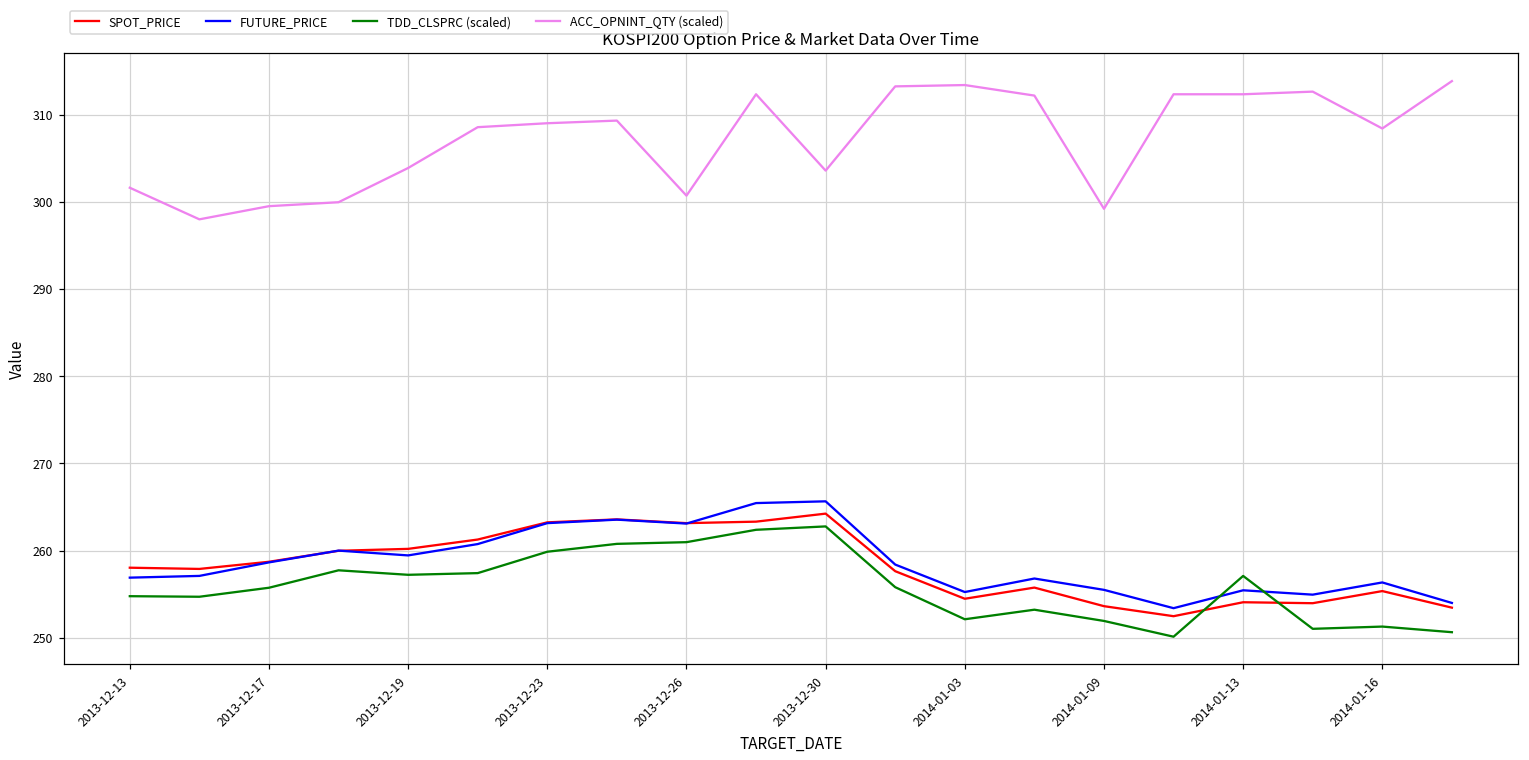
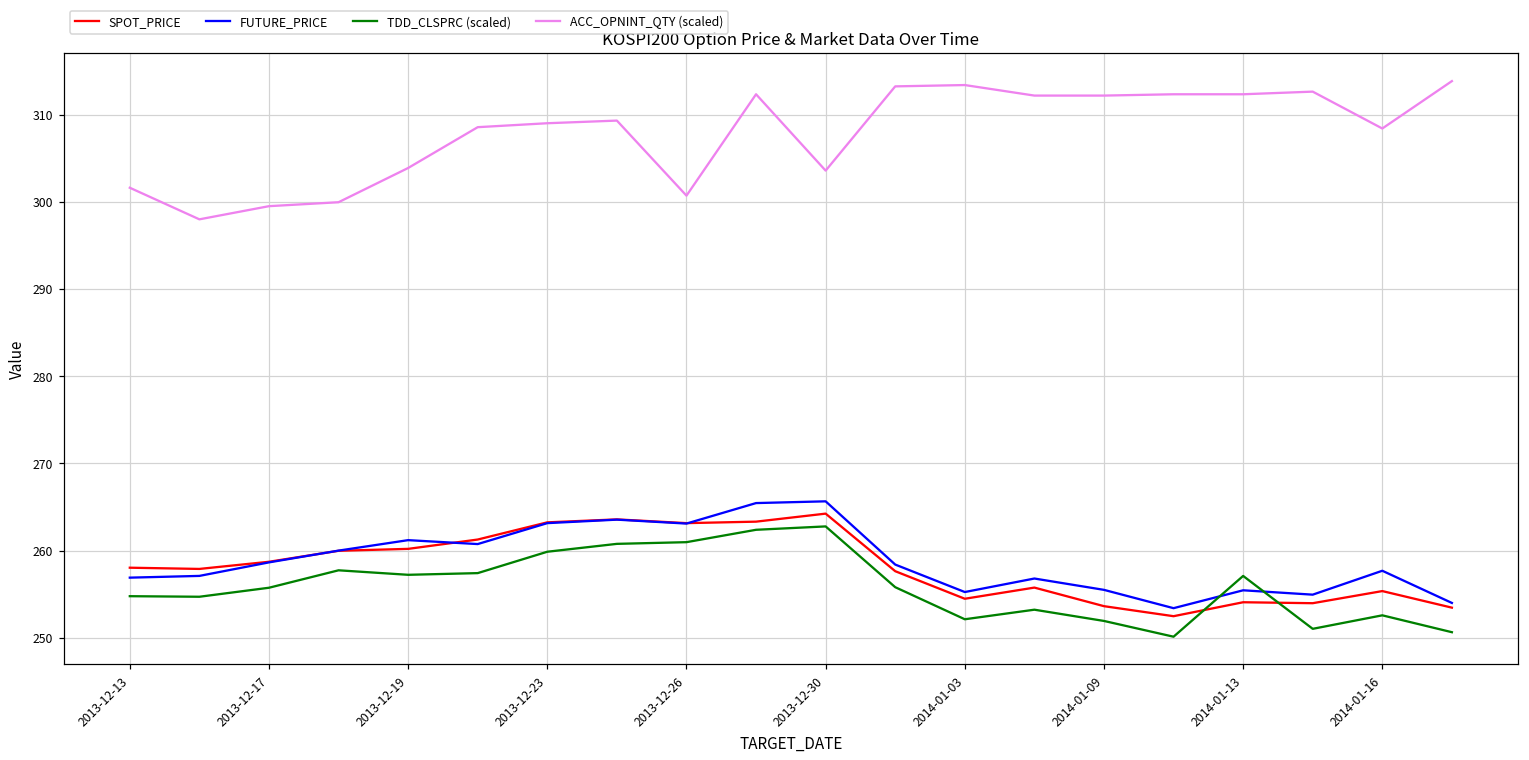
  {
    "SPOT_PRICE": {
      "2013-12-13": 258,
      "2013-12-19": 260,
      "2013-12-30": 264,
      "2014-01-03": 254,
      "2014-01-09": 254,
      "2014-01-13": 254,
      "2014-01-16": 255
    },
    "FUTURE_PRICE": {
      "2013-12-13": 257,
-     "2013-12-19": 259,
+     "2013-12-19": 261,
      "2013-12-30": 266,
      "2014-01-03": 255,
      "2014-01-09": 256,
      "2014-01-13": 255,
-     "2014-01-16": 256
+     "2014-01-16": 258
    },
    "TDD_CLSPRC (scaled)": {
      "2013-12-13": 255,
      "2013-12-17": 256,
      "2013-12-19": 257,
      "2013-12-23": 260,
      "2013-12-26": 261,
      "2013-12-30": 263,
      "2014-01-03": 252,
      "2014-01-09": 252,
      "2014-01-13": 257,
-     "2014-01-16": 251
+     "2014-01-16": 253
    },
    "ACC_OPNINT_QTY (scaled)": {
      "2013-12-13": 302,
      "2013-12-17": 299,
      "2013-12-19": 304,
      "2013-12-23": 309,
      "2013-12-26": 301,
      "2013-12-30": 304,
      "2014-01-03": 313,
-     "2014-01-09": 299,
+     "2014-01-09": 312,
      "2014-01-13": 312,
      "2014-01-16": 308
    }
  }
